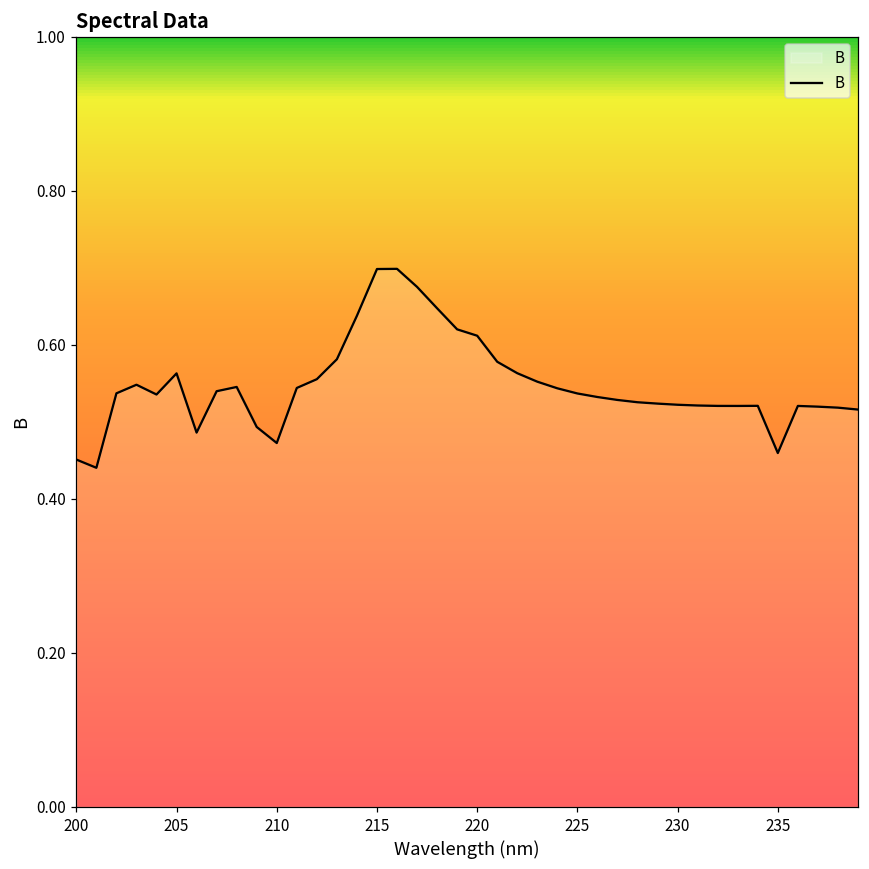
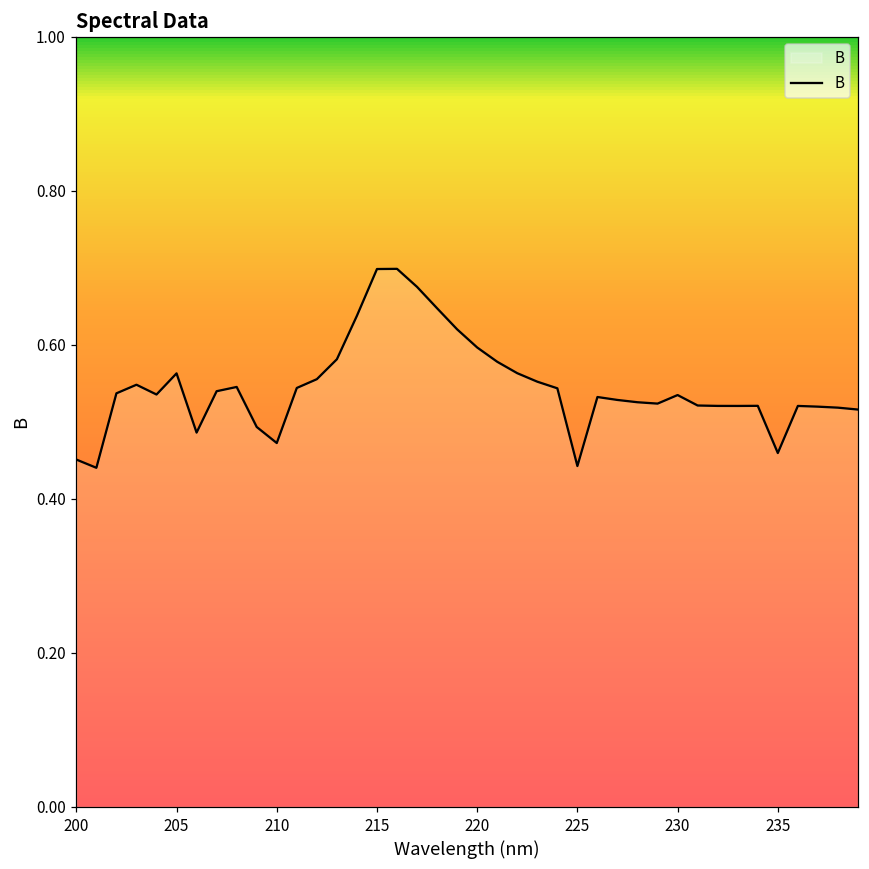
  {
    "200": 0.45,
    "205": 0.56,
    "210": 0.47,
    "215": 0.70,
-   "220": 0.61,
-   "225": 0.54,
-   "230": 0.52,
+   "220": 0.60,
+   "225": 0.44,
+   "230": 0.53,
    "235": 0.46
  }
